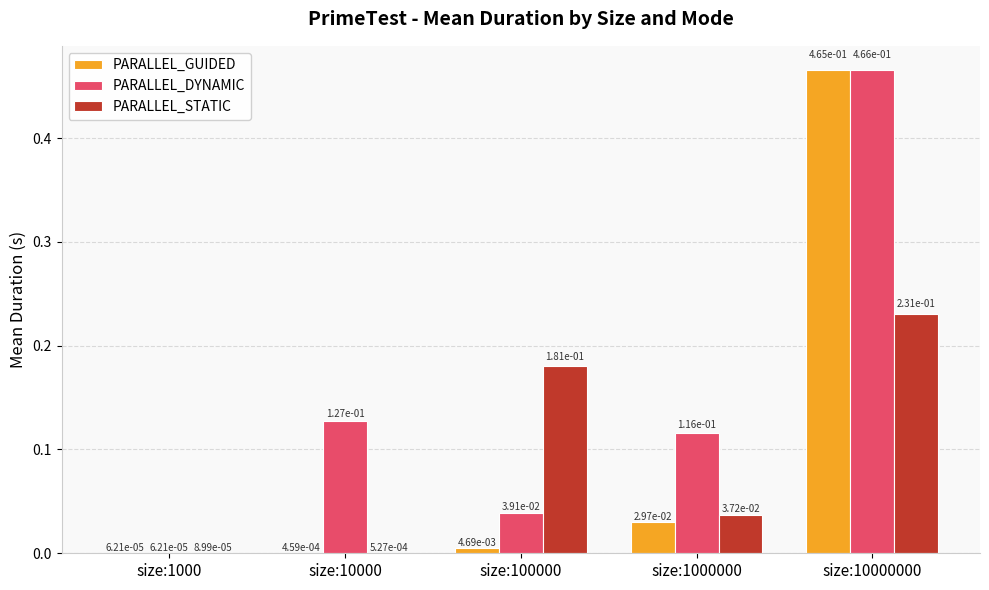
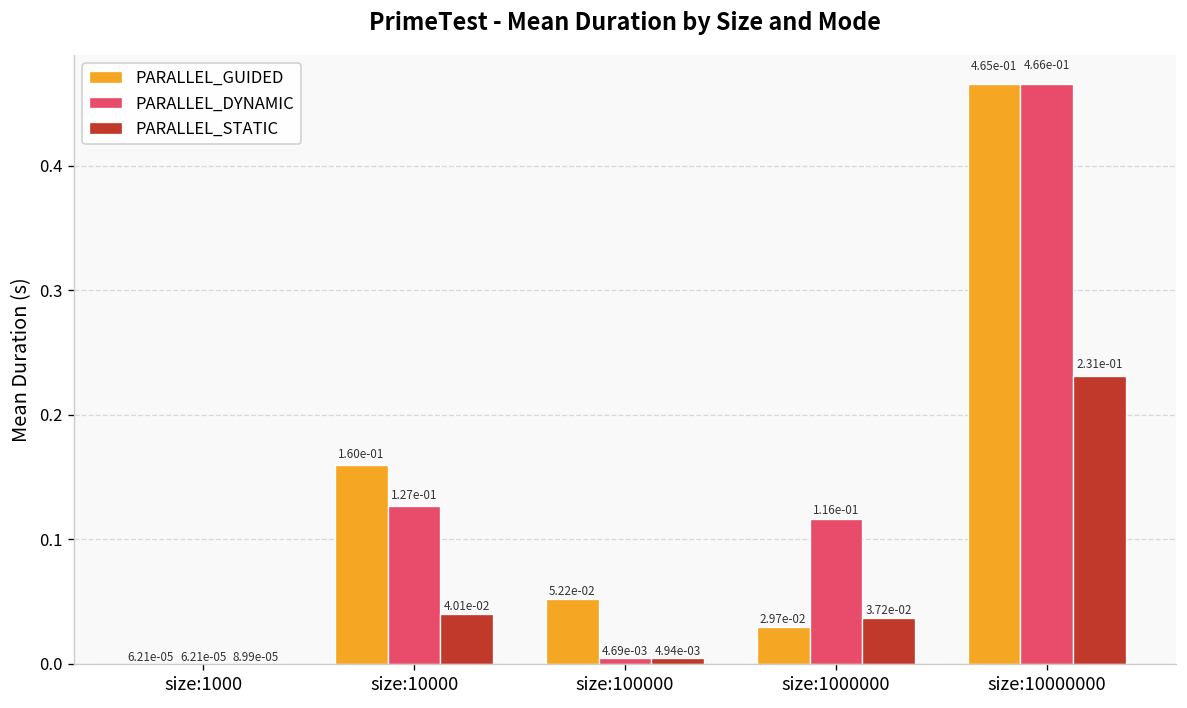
  {
    "PARALLEL_GUIDED": {
      "size:1000": "6.21e-05",
-     "size:10000": "4.59e-04",
-     "size:100000": "4.69e-03",
+     "size:10000": "1.60e-01",
+     "size:100000": "5.22e-02",
      "size:1000000": "2.97e-02",
      "size:10000000": "4.65e-01"
    },
    "PARALLEL_DYNAMIC": {
      "size:1000": "6.21e-05",
      "size:10000": "1.27e-01",
-     "size:100000": "3.91e-02",
+     "size:100000": "4.69e-03",
      "size:1000000": "1.16e-01",
      "size:10000000": "4.66e-01"
    },
    "PARALLEL_STATIC": {
      "size:1000": "8.99e-05",
-     "size:10000": "5.27e-04",
-     "size:100000": "1.81e-01",
+     "size:10000": "4.01e-02",
+     "size:100000": "4.94e-03",
      "size:1000000": "3.72e-02",
      "size:10000000": "2.31e-01"
    }
  }
